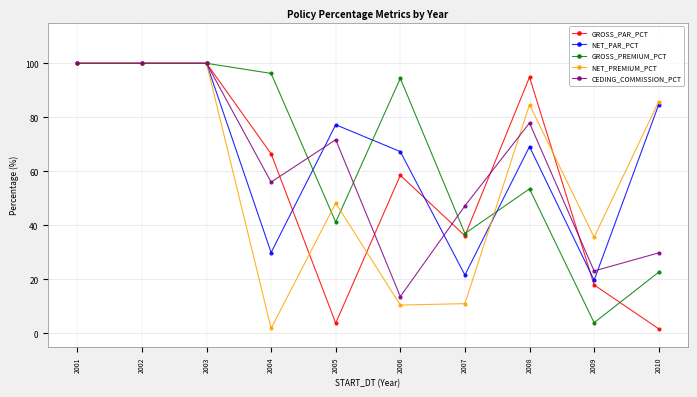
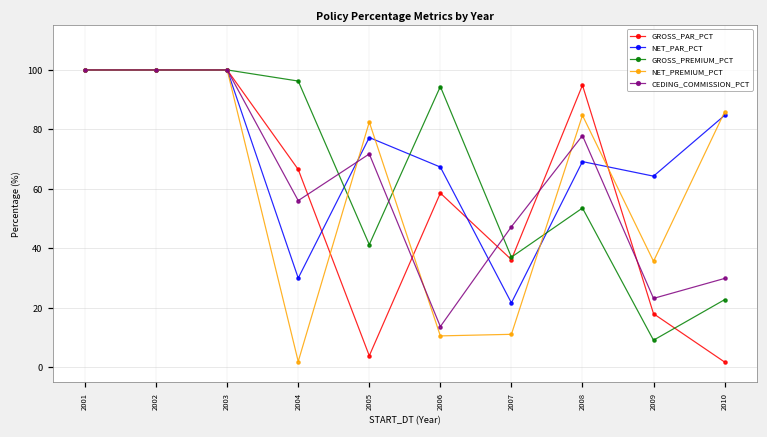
  {
    "GROSS_PAR_PCT": {
      "2004": 67,
      "2005": 4,
      "2006": 59,
      "2008": 95,
      "2009": 18,
      "2010": 2
    },
    "NET_PAR_PCT": {
      "2004": 30,
      "2005": 77,
      "2006": 67,
      "2007": 22,
      "2008": 69,
-     "2009": 20,
+     "2009": 64,
      "2010": 85
    },
    "GROSS_PREMIUM_PCT": {
      "2004": 96,
      "2005": 41,
      "2006": 94,
      "2008": 54,
-     "2009": 4,
+     "2009": 9,
      "2010": 23
    },
    "NET_PREMIUM_PCT": {
      "2004": 2,
-     "2005": 48,
+     "2005": 82,
      "2006": 11,
      "2007": 11,
      "2008": 85,
      "2009": 36,
      "2010": 86
    },
    "CEDING_COMMISSION_PCT": {
      "2004": 56,
      "2005": 72,
      "2006": 14,
      "2007": 47,
      "2008": 78,
      "2009": 23,
      "2010": 30
    }
  }
